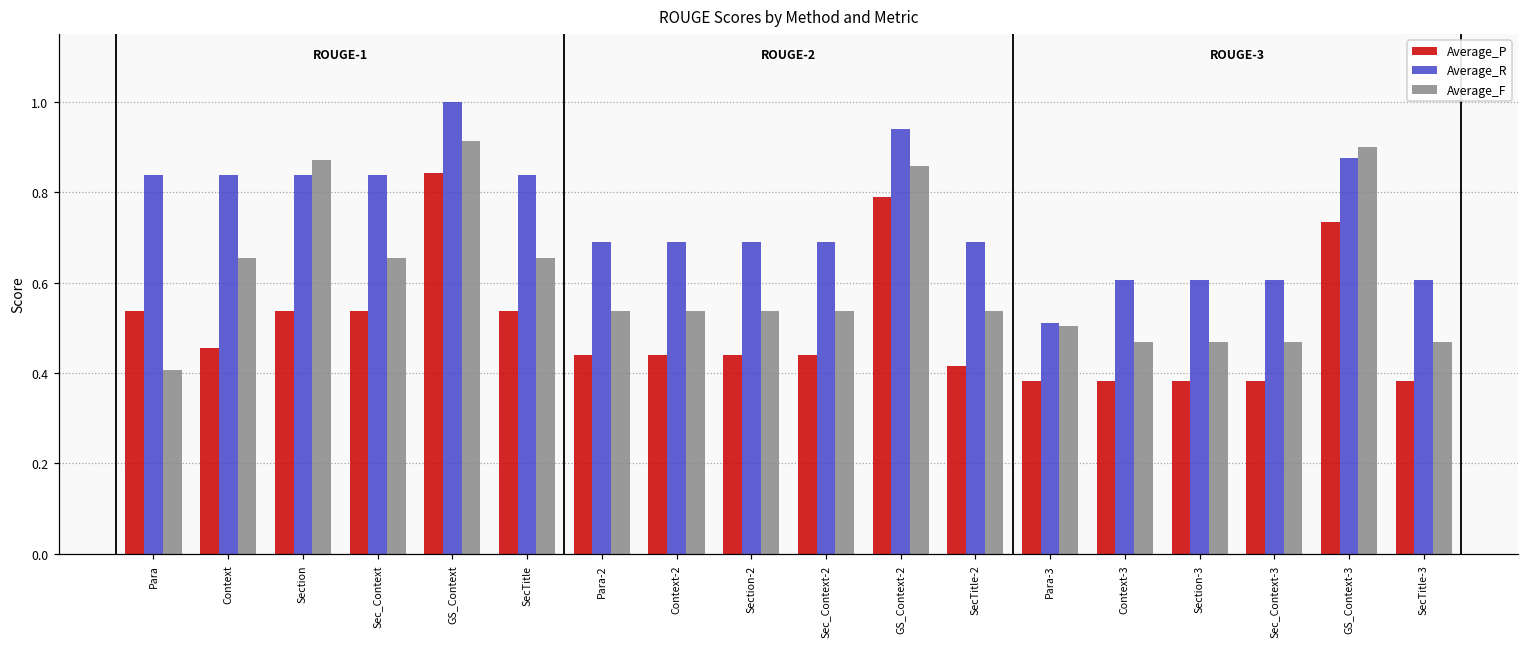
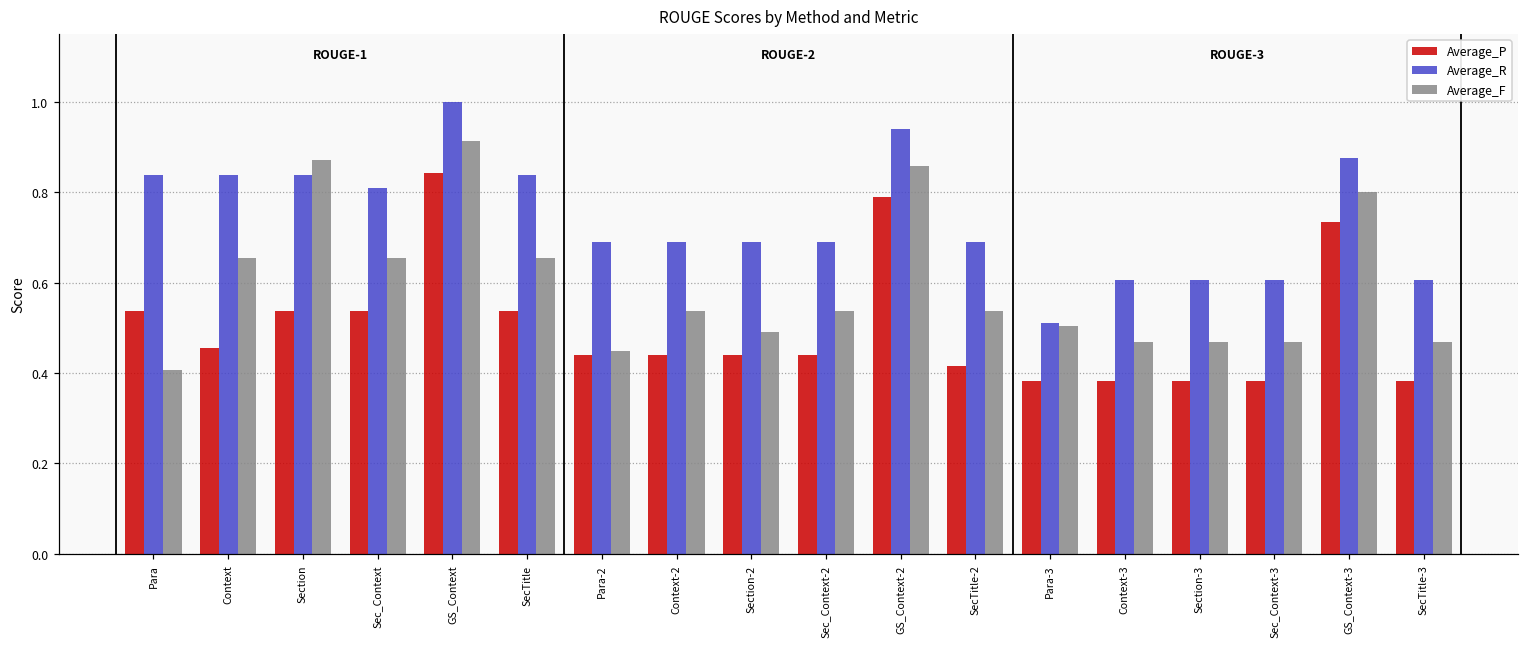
  {
    "Average_P": {
      "Para": 0.54,
      "Context": 0.45,
      "Section": 0.54,
      "Sec_Context": 0.54,
      "GS_Context": 0.84,
      "SecTitle": 0.54,
      "Para-2": 0.44,
      "Context-2": 0.44,
      "Section-2": 0.44,
      "Sec_Context-2": 0.44,
      "GS_Context-2": 0.79,
      "SecTitle-2": 0.42,
      "Para-3": 0.38,
      "Context-3": 0.38,
      "Section-3": 0.38,
      "Sec_Context-3": 0.38,
      "GS_Context-3": 0.74,
      "SecTitle-3": 0.38
    },
    "Average_R": {
      "Para": 0.84,
      "Context": 0.84,
      "Section": 0.84,
-     "Sec_Context": 0.84,
+     "Sec_Context": 0.81,
      "GS_Context": 1.00,
      "SecTitle": 0.84,
      "Para-2": 0.69,
      "Context-2": 0.69,
      "Section-2": 0.69,
      "Sec_Context-2": 0.69,
      "GS_Context-2": 0.94,
      "SecTitle-2": 0.69,
      "Para-3": 0.51,
      "Context-3": 0.61,
      "Section-3": 0.61,
      "Sec_Context-3": 0.61,
      "GS_Context-3": 0.88,
      "SecTitle-3": 0.61
    },
    "Average_F": {
      "Para": 0.41,
      "Context": 0.66,
      "Section": 0.87,
      "Sec_Context": 0.66,
      "GS_Context": 0.91,
      "SecTitle": 0.66,
-     "Para-2": 0.54,
+     "Para-2": 0.45,
      "Context-2": 0.54,
-     "Section-2": 0.54,
+     "Section-2": 0.49,
      "Sec_Context-2": 0.54,
      "GS_Context-2": 0.86,
      "SecTitle-2": 0.54,
      "Para-3": 0.51,
      "Context-3": 0.47,
      "Section-3": 0.47,
      "Sec_Context-3": 0.47,
-     "GS_Context-3": 0.9,
+     "GS_Context-3": 0.8,
      "SecTitle-3": 0.47
    }
  }
